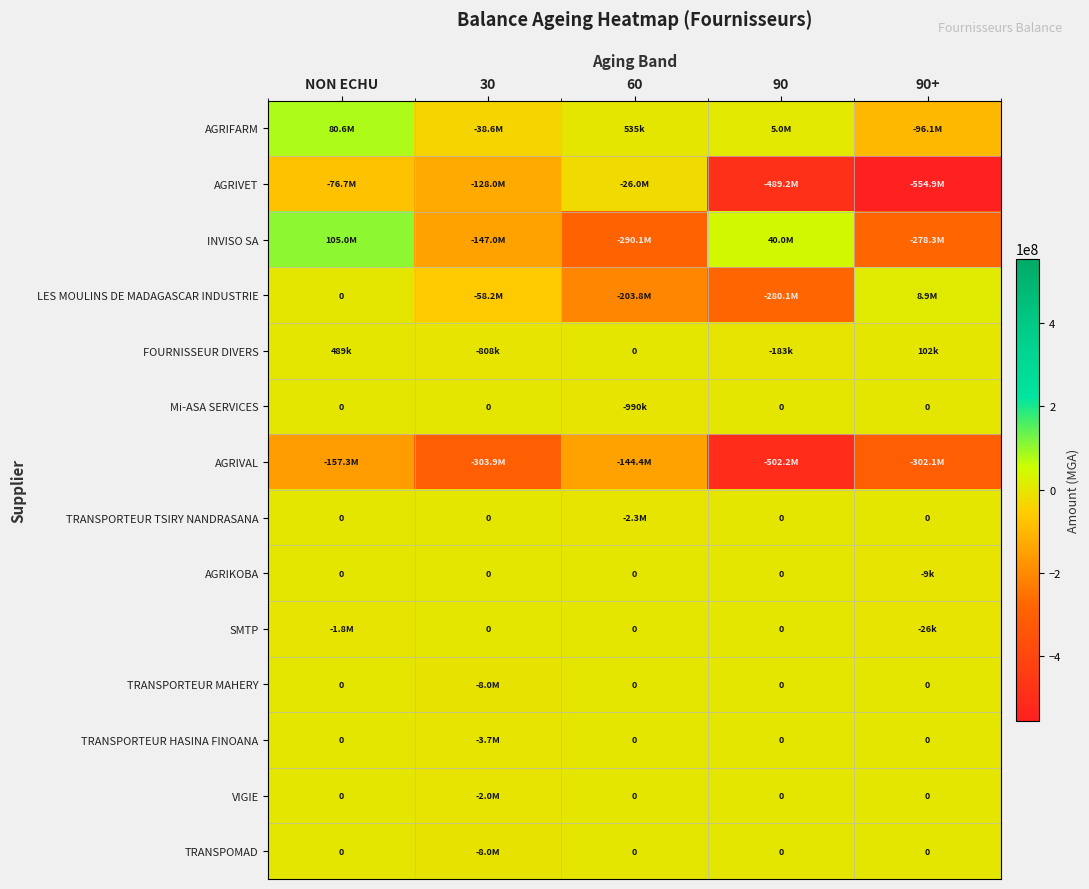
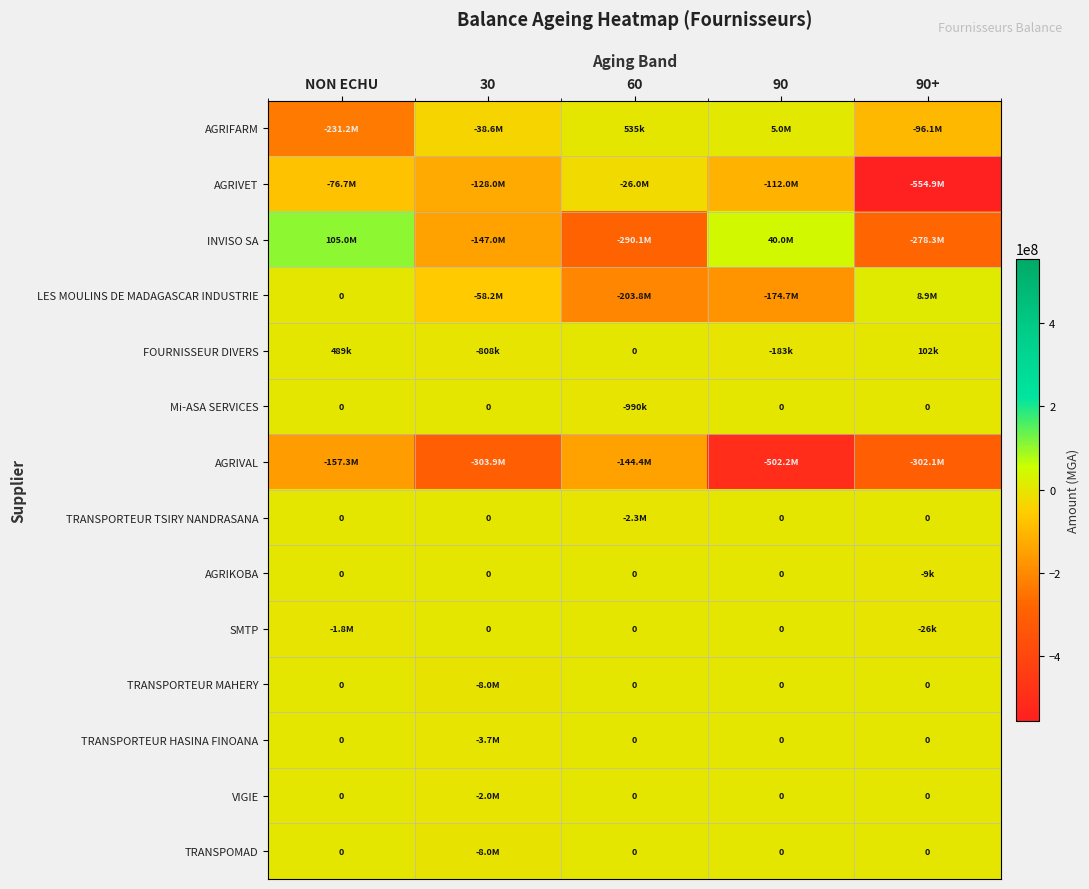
  {
    "AGRIFARM": {
-     "NON ECHU": "80.6M",
+     "NON ECHU": "-231.2M",
      "30": "-38.6M",
      "60": "535k",
      "90": "5.0M",
      "90+": "-96.1M"
    },
    "AGRIVET": {
      "NON ECHU": "-76.7M",
      "30": "-128.0M",
      "60": "-26.0M",
-     "90": "-489.2M",
+     "90": "-112.0M",
      "90+": "-554.9M"
    },
    "INVISO SA": {
      "NON ECHU": "105.0M",
      "30": "-147.0M",
      "60": "-290.1M",
      "90": "40.0M",
      "90+": "-278.3M"
    },
    "LES MOULINS DE MADAGASCAR INDUSTRIE": {
      "NON ECHU": "0",
      "30": "-58.2M",
      "60": "-203.8M",
-     "90": "-280.1M",
+     "90": "-174.7M",
      "90+": "8.9M"
    },
    "FOURNISSEUR DIVERS": {
      "NON ECHU": "489k",
      "30": "-808k",
      "60": "0",
      "90": "-183k",
      "90+": "102k"
    },
    "Mi-ASA SERVICES": {
      "NON ECHU": "0",
      "30": "0",
      "60": "-990k",
      "90": "0",
      "90+": "0"
    },
    "AGRIVAL": {
      "NON ECHU": "-157.3M",
      "30": "-303.9M",
      "60": "-144.4M",
      "90": "-502.2M",
      "90+": "-302.1M"
    },
    "TRANSPORTEUR TSIRY NANDRASANA": {
      "NON ECHU": "0",
      "30": "0",
      "60": "-2.3M",
      "90": "0",
      "90+": "0"
    },
    "AGRIKOBA": {
      "NON ECHU": "0",
      "30": "0",
      "60": "0",
      "90": "0",
      "90+": "-9k"
    },
    "SMTP": {
      "NON ECHU": "-1.8M",
      "30": "0",
      "60": "0",
      "90": "0",
      "90+": "-26k"
    },
    "TRANSPORTEUR MAHERY": {
      "NON ECHU": "0",
      "30": "-8.0M",
      "60": "0",
      "90": "0",
      "90+": "0"
    },
    "TRANSPORTEUR HASINA FINOANA": {
      "NON ECHU": "0",
      "30": "-3.7M",
      "60": "0",
      "90": "0",
      "90+": "0"
    },
    "VIGIE": {
      "NON ECHU": "0",
      "30": "-2.0M",
      "60": "0",
      "90": "0",
      "90+": "0"
    },
    "TRANSPOMAD": {
      "NON ECHU": "0",
      "30": "-8.0M",
      "60": "0",
      "90": "0",
      "90+": "0"
    }
  }
